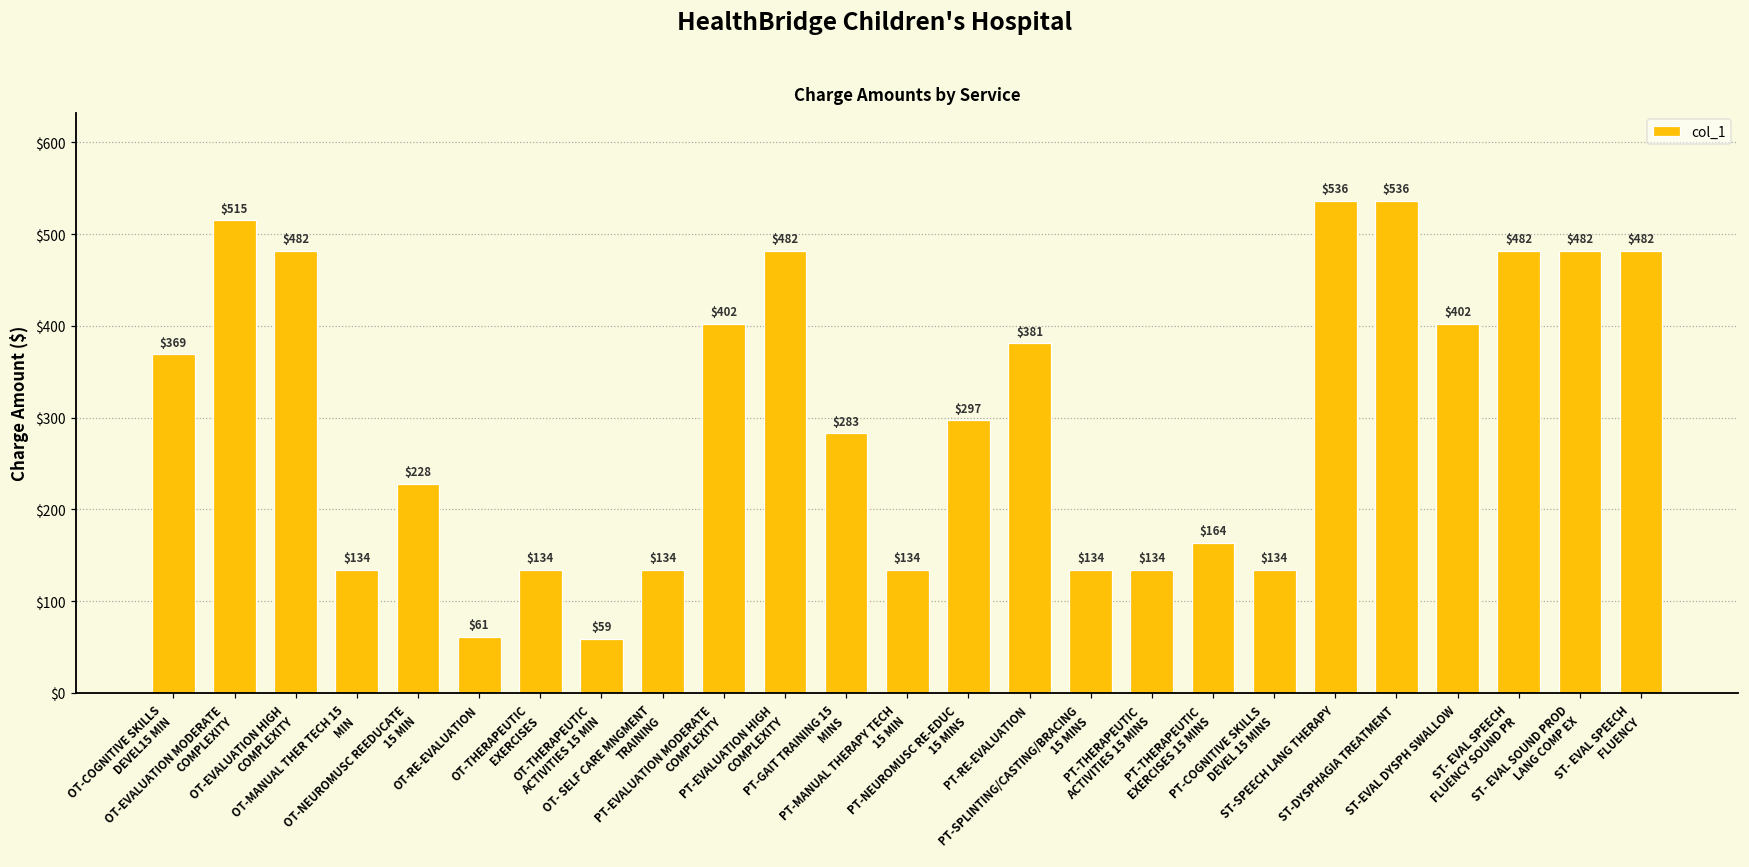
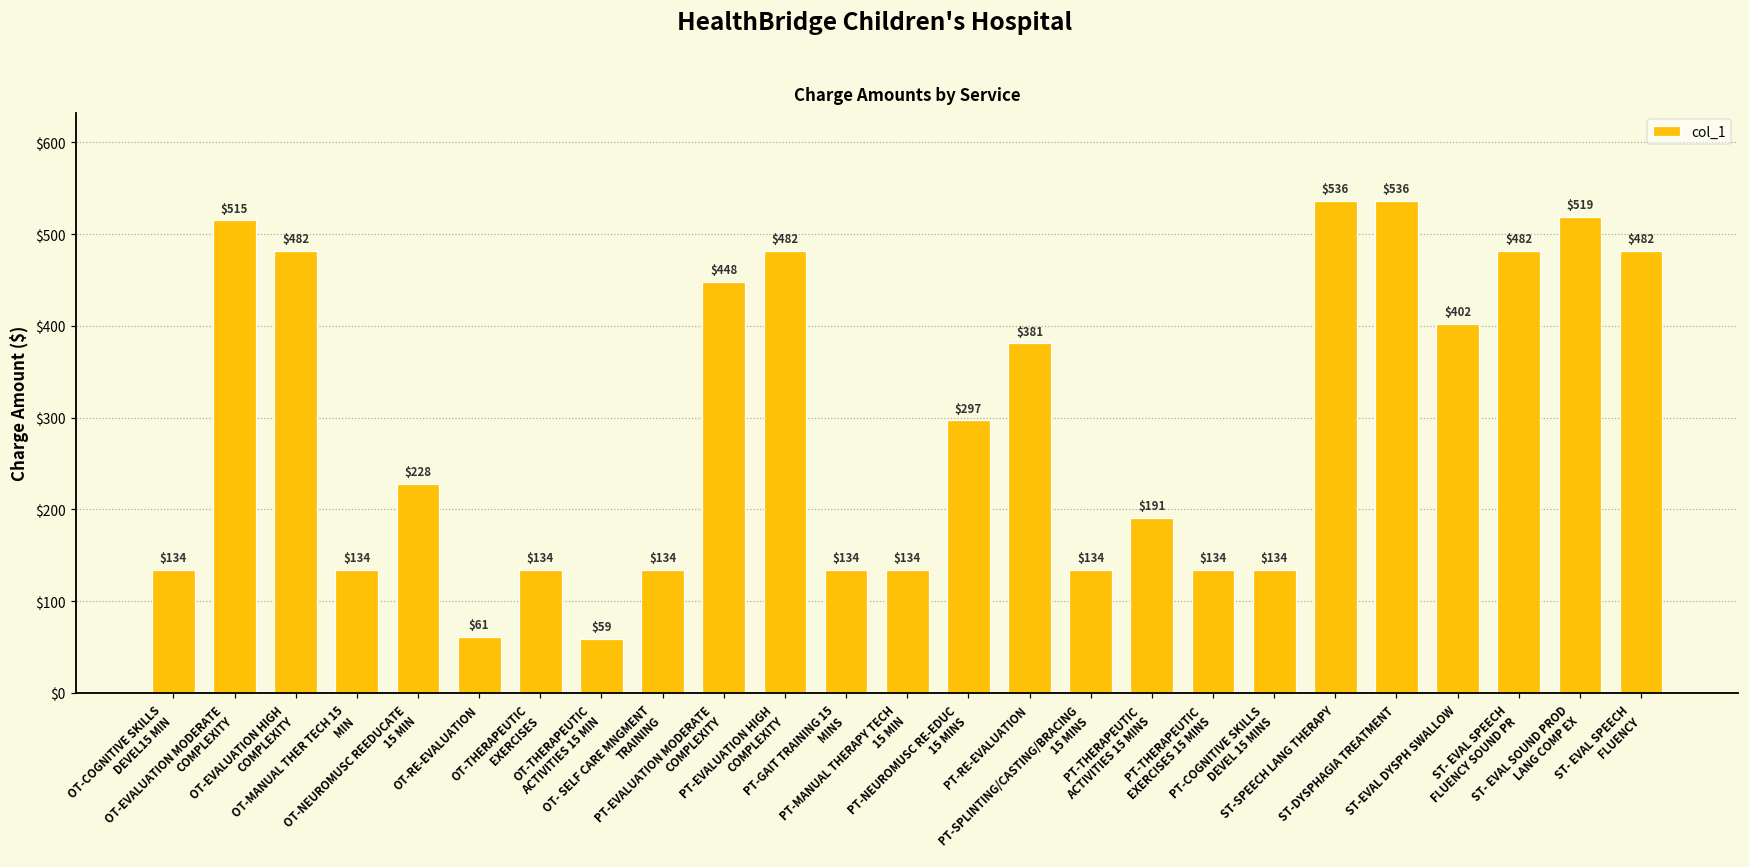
  {
-   "OT-COGNITIVE SKILLS DEVEL15 MIN": "$369",
+   "OT-COGNITIVE SKILLS DEVEL15 MIN": "$134",
    "OT-EVALUATION MODERATE COMPLEXITY": "$515",
    "OT-EVALUATION HIGH COMPLEXITY": "$482",
    "OT-MANUAL THER TECH 15 MIN": "$134",
    "OT-NEUROMUSC REEDUCATE 15 MIN": "$228",
    "OT-RE-EVALUATION": "$61",
    "OT-THERAPEUTIC EXERCISES": "$134",
    "OT-THERAPEUTIC ACTIVITIES 15 MIN": "$59",
    "OT- SELF CARE MNGMENT TRAINING": "$134",
-   "PT-EVALUATION MODERATE COMPLEXITY": "$402",
+   "PT-EVALUATION MODERATE COMPLEXITY": "$448",
    "PT-EVALUATION HIGH COMPLEXITY": "$482",
-   "PT-GAIT TRAINING 15 MINS": "$283",
+   "PT-GAIT TRAINING 15 MINS": "$134",
    "PT-MANUAL THERAPY TECH 15 MIN": "$134",
    "PT-NEUROMUSC RE-EDUC 15 MINS": "$297",
    "PT-RE-EVALUATION": "$381",
    "PT-SPLINTING/CASTING/BRACING 15 MINS": "$134",
-   "PT-THERAPEUTIC ACTIVITIES 15 MINS": "$134",
-   "PT-THERAPEUTIC EXERCISES 15 MINS": "$164",
+   "PT-THERAPEUTIC ACTIVITIES 15 MINS": "$191",
+   "PT-THERAPEUTIC EXERCISES 15 MINS": "$134",
    "PT-COGNITIVE SKILLS DEVEL 15 MINS": "$134",
    "ST-SPEECH LANG THERAPY": "$536",
    "ST-DYSPHAGIA TREATMENT": "$536",
    "ST-EVAL DYSPH SWALLOW": "$402",
    "ST- EVAL SPEECH FLUENCY SOUND PR": "$482",
-   "ST- EVAL SOUND PROD LANG COMP EX": "$482",
+   "ST- EVAL SOUND PROD LANG COMP EX": "$519",
    "ST- EVAL SPEECH FLUENCY": "$482"
  }
